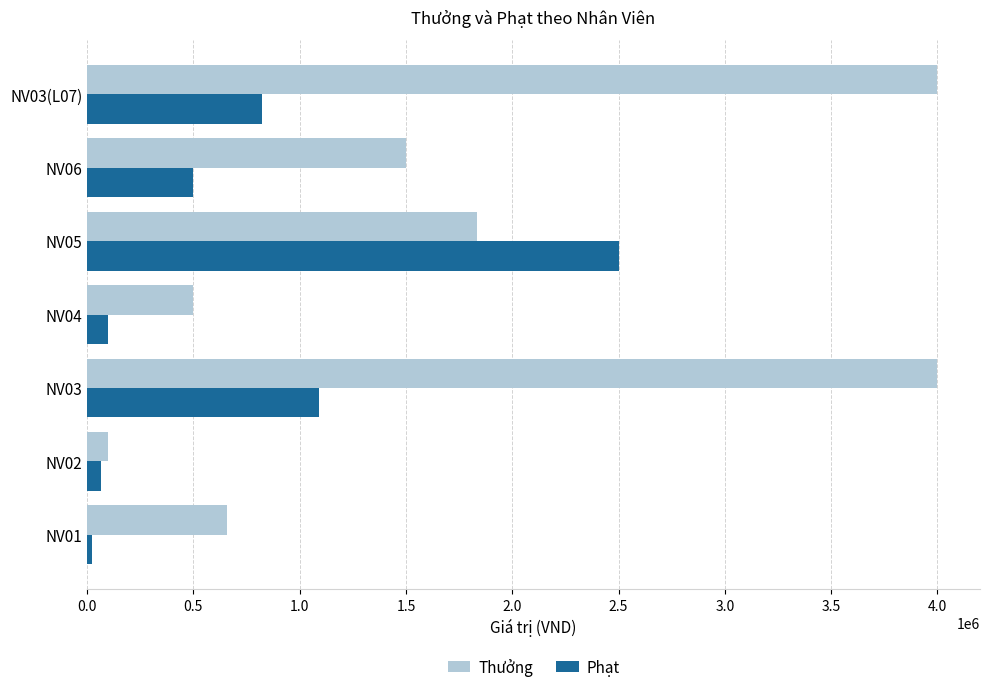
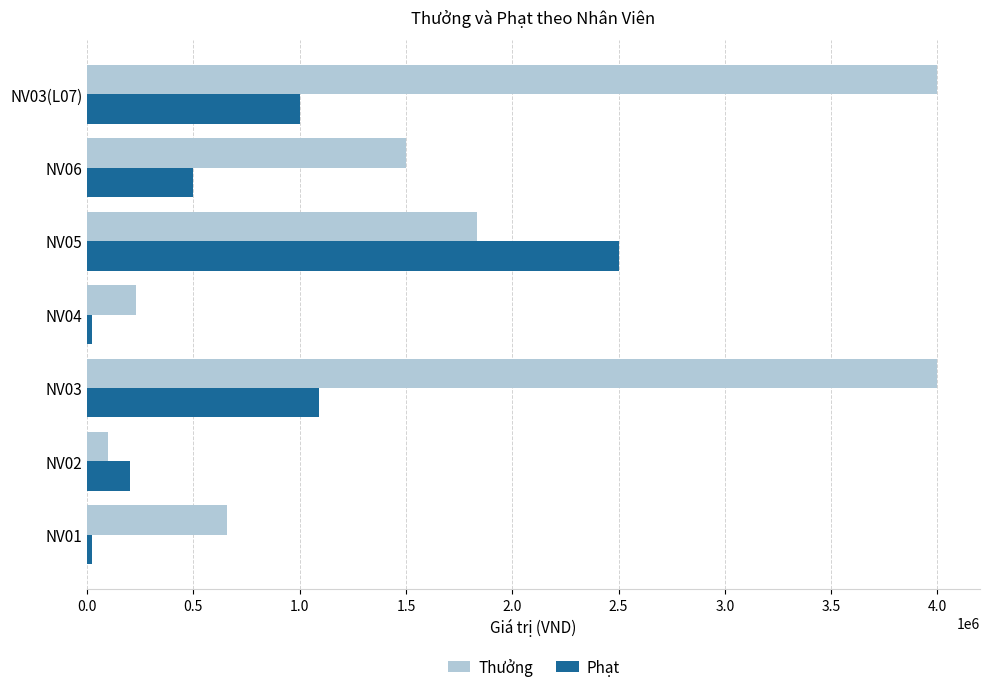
  {
    "Thưởng": {
      "NV03(L07)": 4000000,
      "NV06": 1500000,
      "NV05": 1830000,
-     "NV04": 500000,
+     "NV04": 230000,
      "NV03": 4000000,
      "NV02": 100000,
      "NV01": 660000
    },
    "Phạt": {
-     "NV03(L07)": 820000,
+     "NV03(L07)": 1000000,
      "NV06": 500000,
      "NV05": 2500000,
-     "NV04": 100000,
+     "NV04": 20000,
      "NV03": 1090000,
-     "NV02": 60000,
+     "NV02": 200000,
      "NV01": 30000
    }
  }
